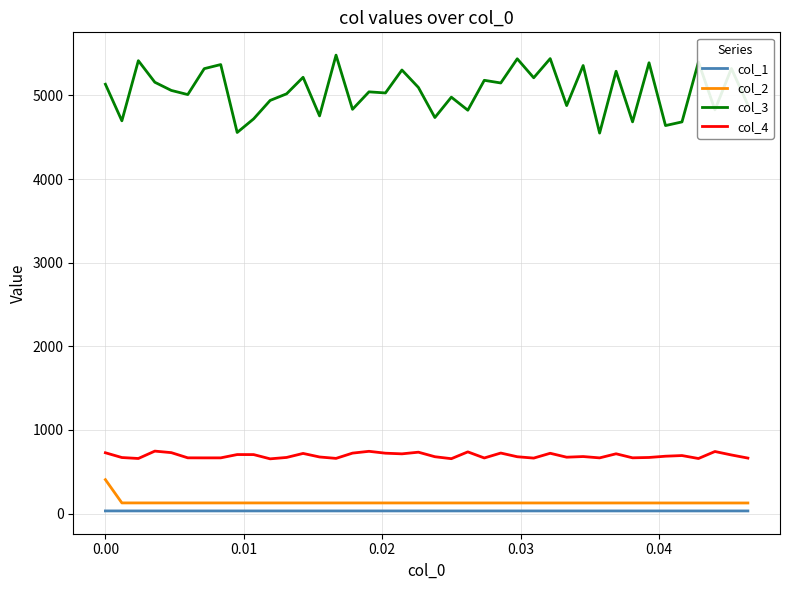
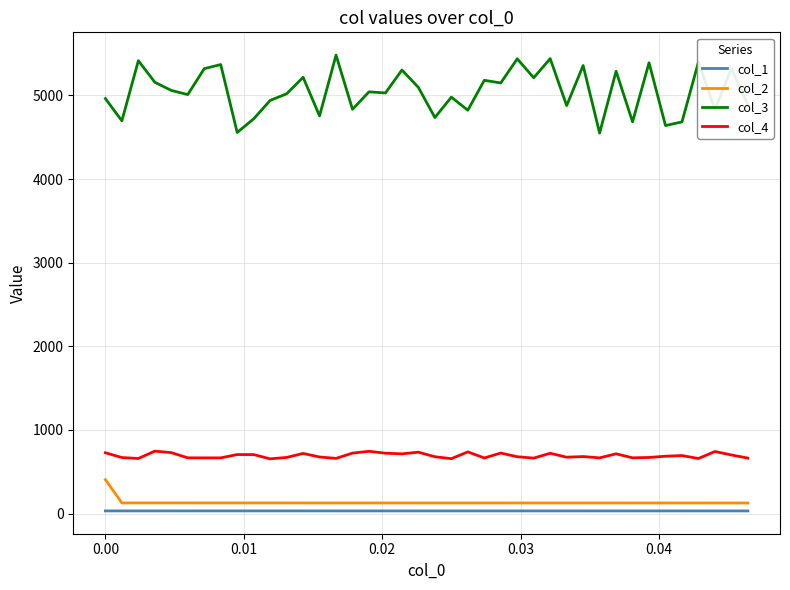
  {
    "col_1": {
      "0.00": 0
    },
    "col_2": {
      "0.00": 400
    },
    "col_3": {
-     "0.00": 5100
+     "0.00": 5000
    },
    "col_4": {
      "0.00": 700
    }
  }
